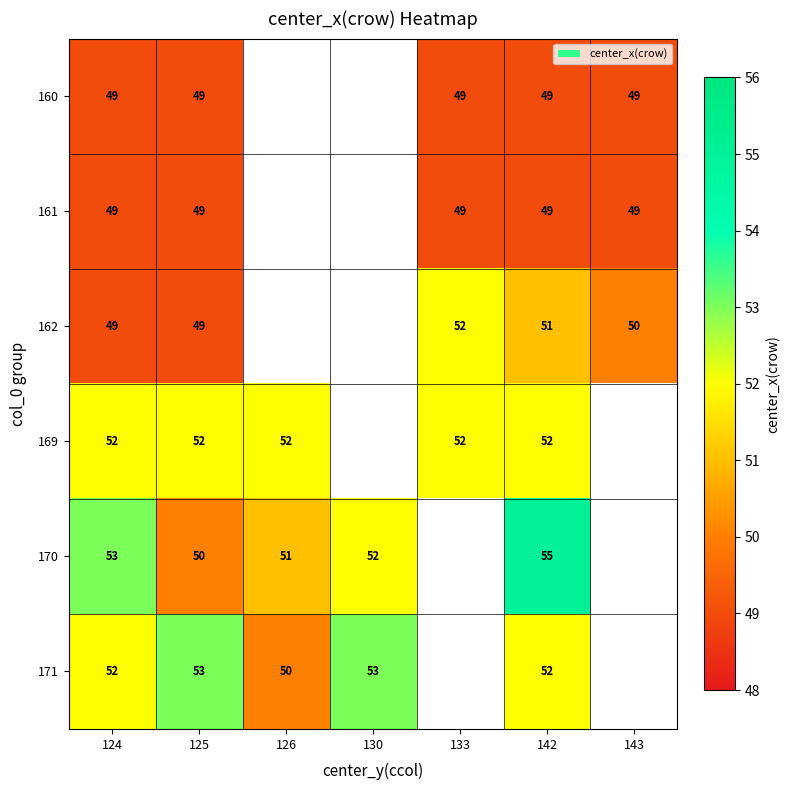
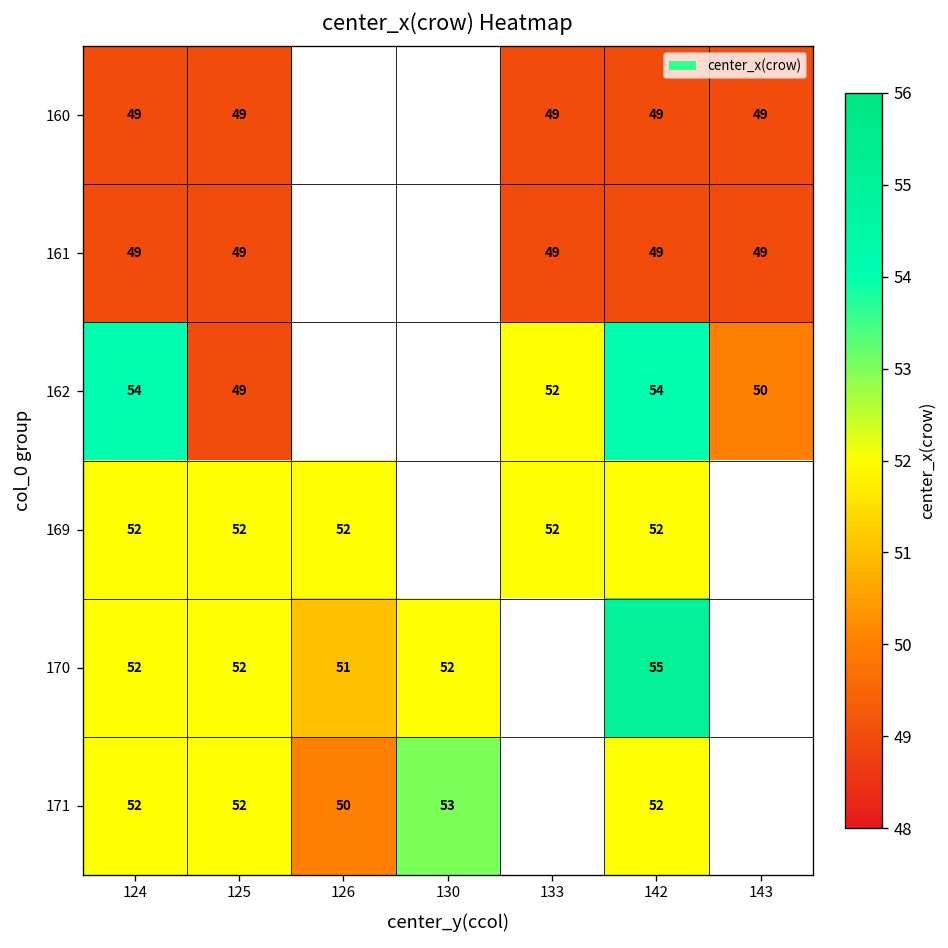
  {
    "160": {
      "124": 49,
      "125": 49,
      "133": 49,
      "142": 49,
      "143": 49
    },
    "161": {
      "124": 49,
      "125": 49,
      "133": 49,
      "142": 49,
      "143": 49
    },
    "162": {
-     "124": 49,
+     "124": 54,
      "125": 49,
      "133": 52,
-     "142": 51,
+     "142": 54,
      "143": 50
    },
    "169": {
      "124": 52,
      "125": 52,
      "126": 52,
      "133": 52,
      "142": 52
    },
    "170": {
-     "124": 53,
-     "125": 50,
+     "124": 52,
+     "125": 52,
      "126": 51,
      "130": 52,
      "142": 55
    },
    "171": {
      "124": 52,
-     "125": 53,
+     "125": 52,
      "126": 50,
      "130": 53,
      "142": 52
    }
  }
